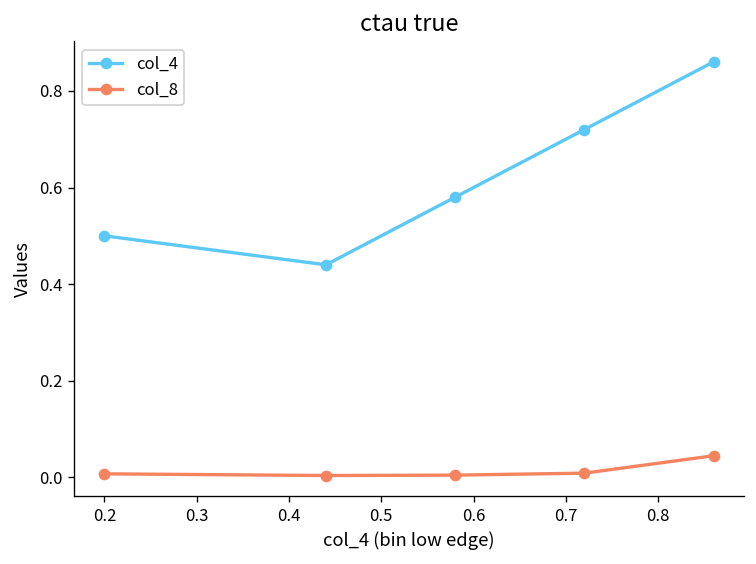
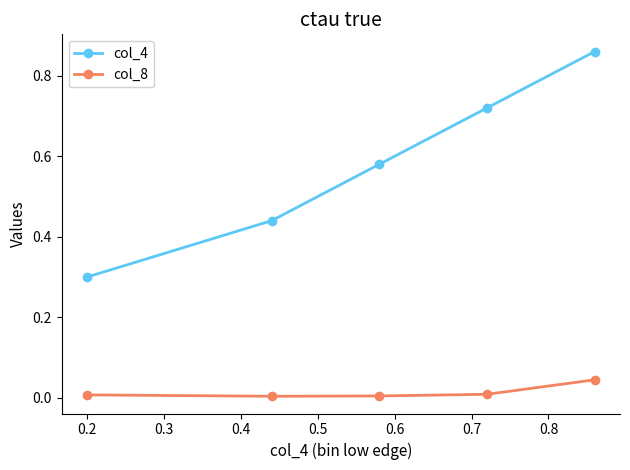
  {
    "col_4": {
-     "0.2": 0.5
+     "0.2": 0.3
    },
    "col_8": {
      "0.2": 0.01
    }
  }
